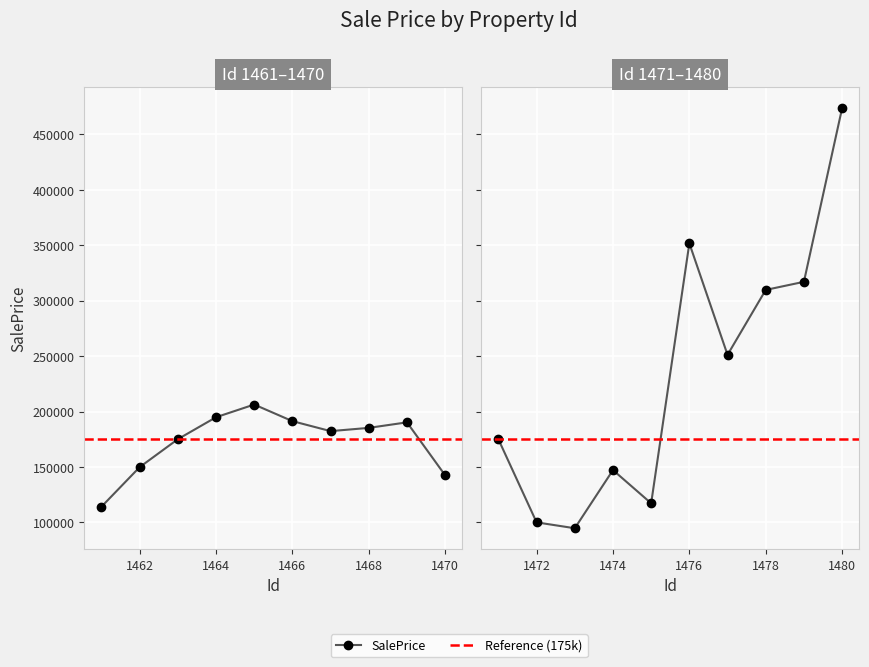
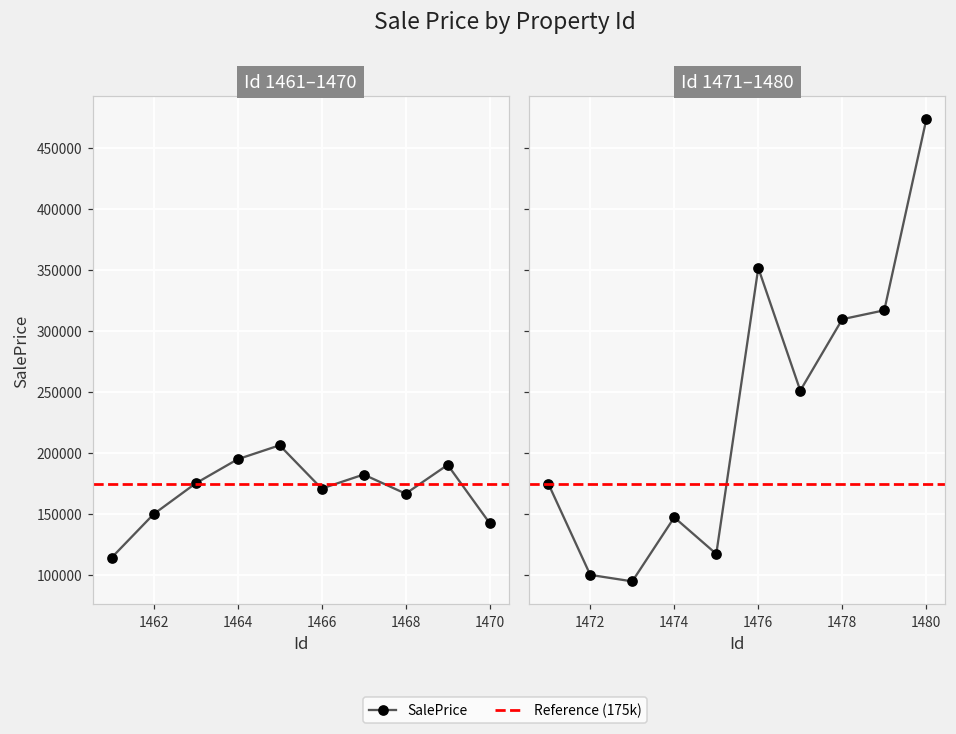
  {
    "Id 1461–1470": {
      "1462": 150000,
      "1464": 195000,
-     "1466": 191000,
-     "1468": 185000,
+     "1466": 171000,
+     "1468": 167000,
      "1470": 143000
    }
  }
